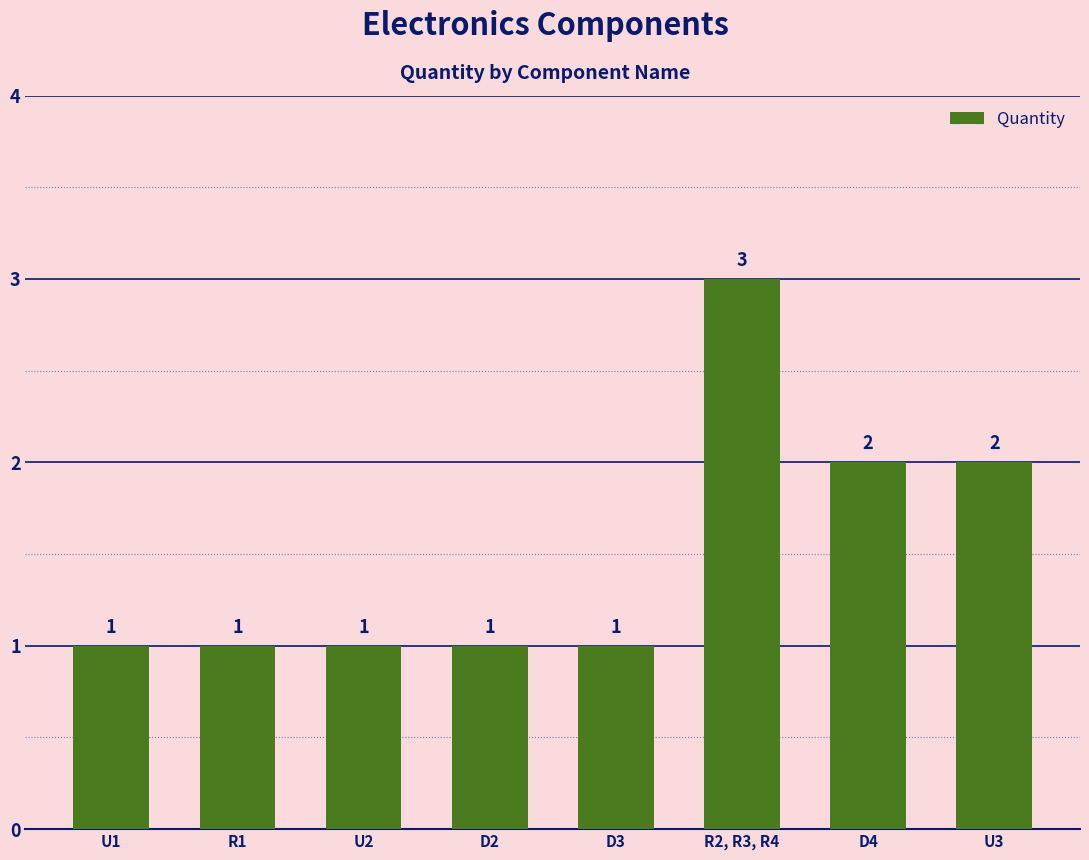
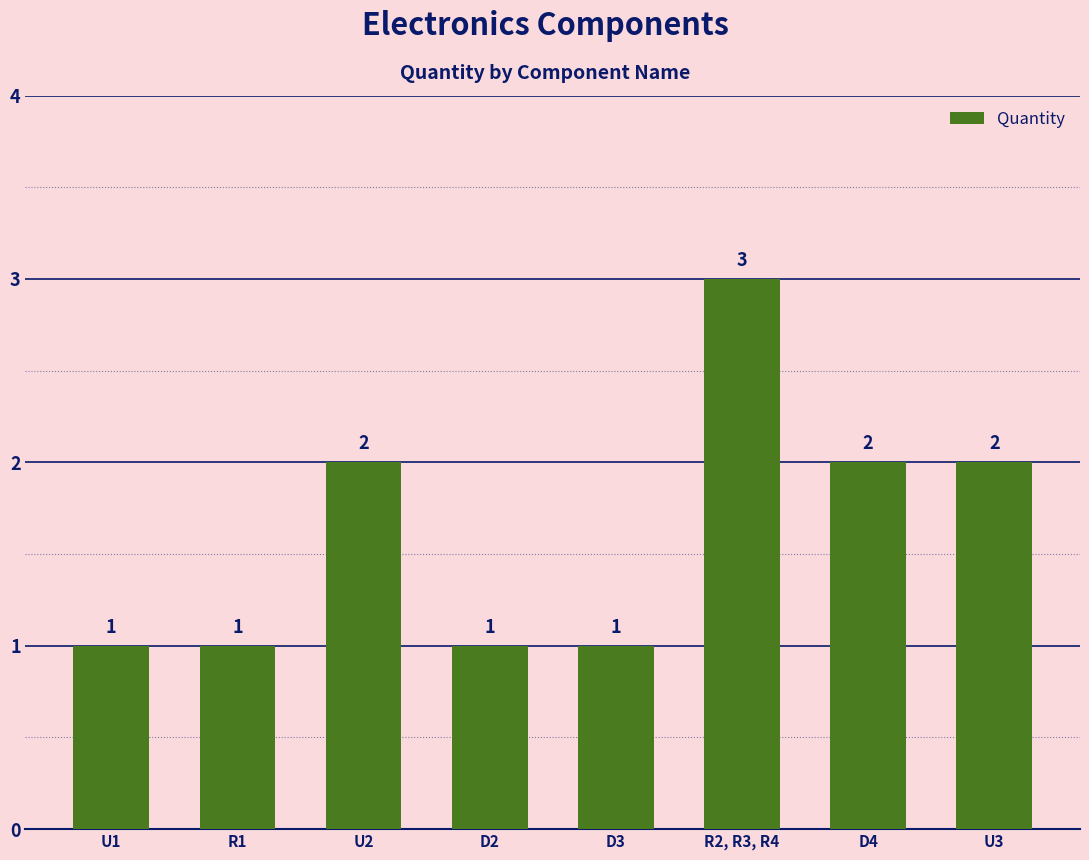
  {
    "U1": 1,
    "R1": 1,
-   "U2": 1,
+   "U2": 2,
    "D2": 1,
    "D3": 1,
    "R2, R3, R4": 3,
    "D4": 2,
    "U3": 2
  }
